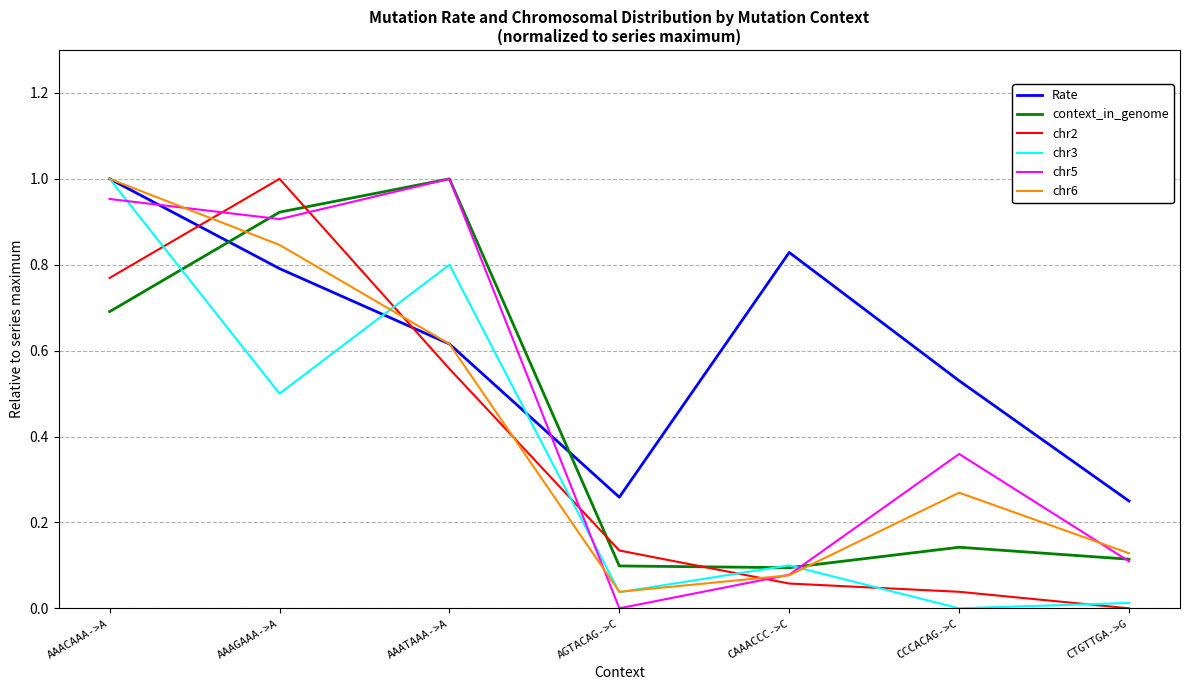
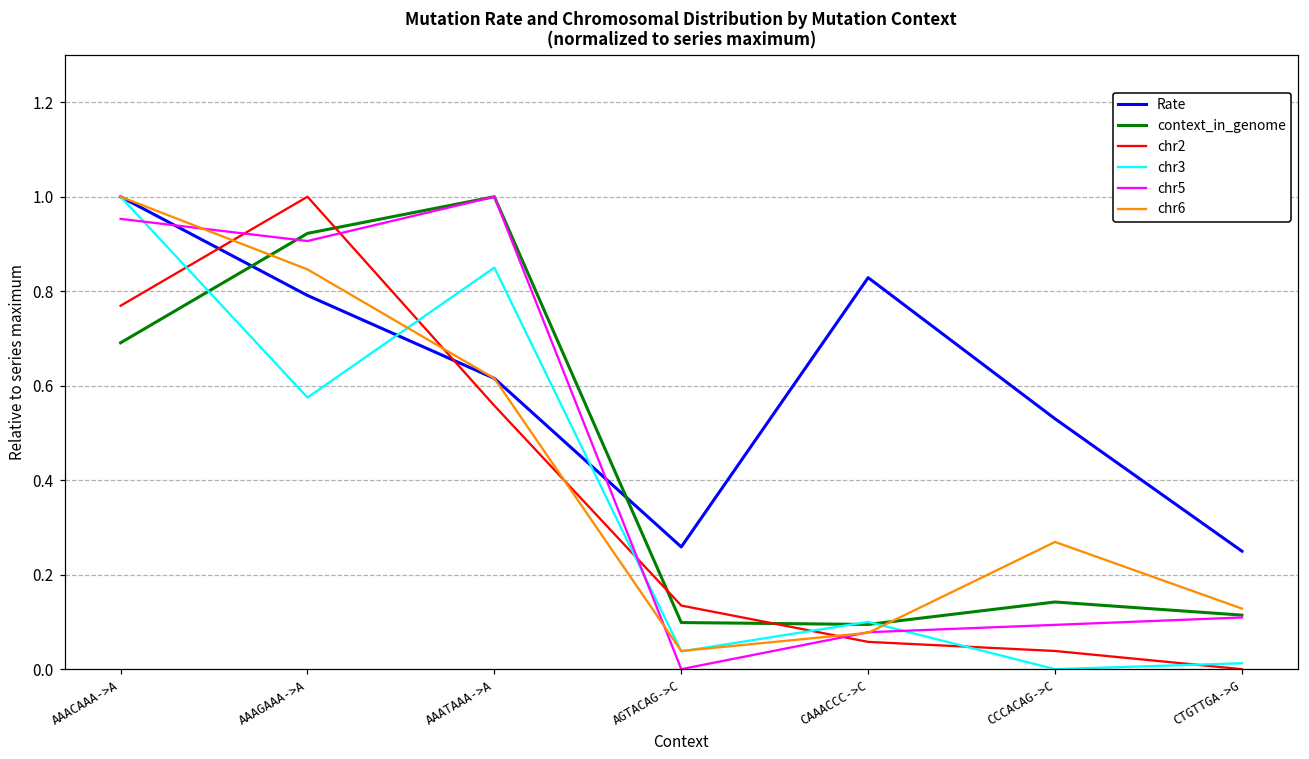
  {
    "Rate": {
      "AAAGAAA->A": 0.79,
      "AGTACAG->C": 0.26,
      "CAAACCC->C": 0.83,
      "CCCACAG->C": 0.53,
      "CTGTTGA->G": 0.25
    },
    "context_in_genome": {
      "AAACAAA->A": 0.69,
      "AAAGAAA->A": 0.92,
      "AGTACAG->C": 0.10,
      "CCCACAG->C": 0.14
    },
    "chr2": {
      "AAACAAA->A": 0.77,
      "AAAGAAA->A": 1.00,
      "AAATAAA->A": 0.56,
      "AGTACAG->C": 0.13,
      "CAAACCC->C": 0.06,
      "CCCACAG->C": 0.04,
      "CTGTTGA->G": 0.00
    },
    "chr3": {
-     "AAAGAAA->A": 0.50,
-     "AAATAAA->A": 0.80,
+     "AAAGAAA->A": 0.58,
+     "AAATAAA->A": 0.85,
      "CCCACAG->C": 0.00,
      "CTGTTGA->G": 0.01
    },
    "chr5": {
      "AAACAAA->A": 0.95,
      "AAAGAAA->A": 0.91,
      "AGTACAG->C": 0.00,
-     "CCCACAG->C": 0.36
+     "CCCACAG->C": 0.09
    },
    "chr6": {
      "AAAGAAA->A": 0.85,
      "CCCACAG->C": 0.27,
      "CTGTTGA->G": 0.13
    }
  }
